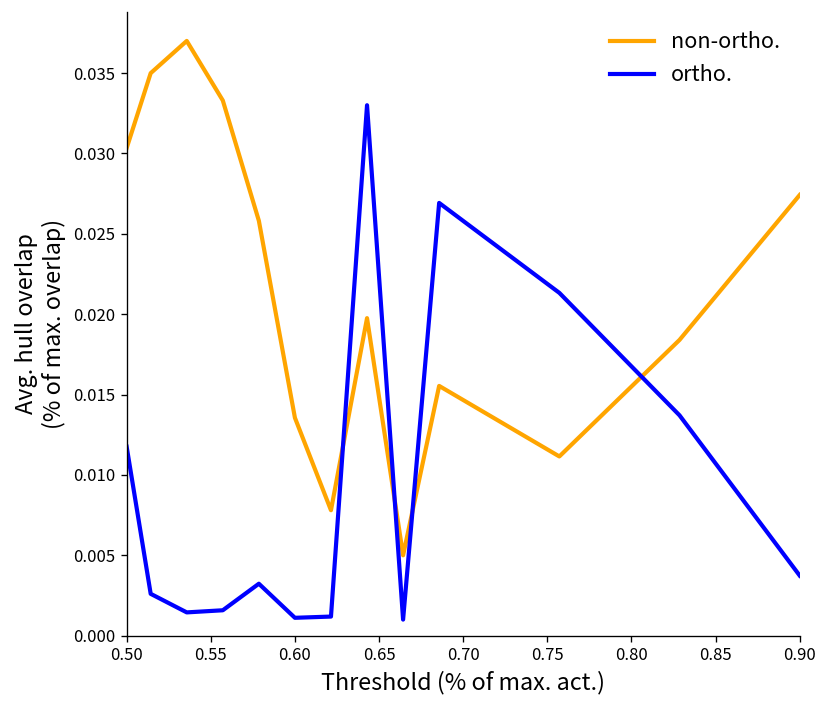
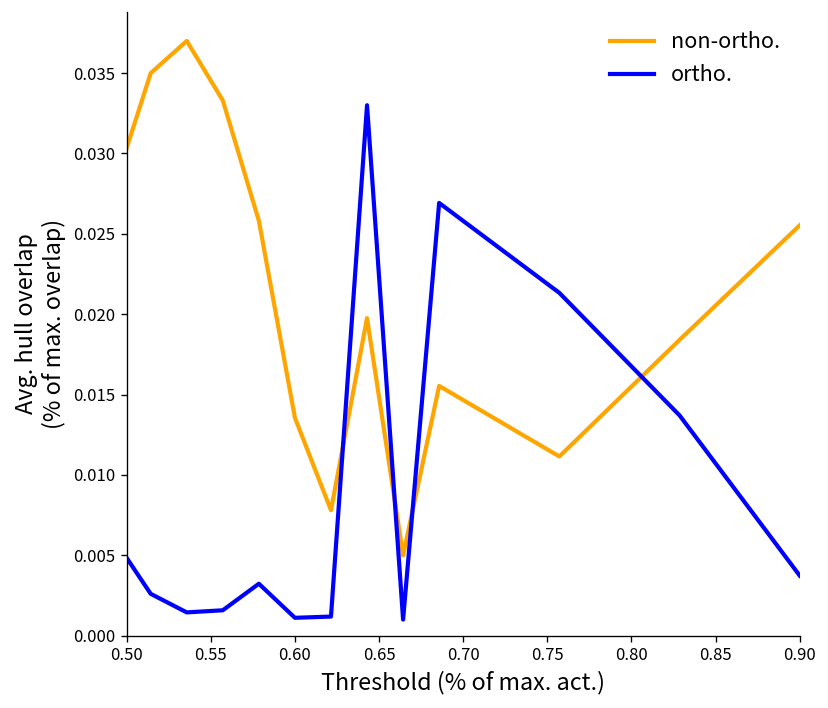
  {
    "non-ortho.": {
      "0.50": 0.0303,
      "0.60": 0.0136,
-     "0.90": 0.0274
+     "0.90": 0.0255
    },
    "ortho.": {
-     "0.50": 0.0118,
+     "0.50": 0.0048,
      "0.60": 0.0011,
      "0.90": 0.0037
    }
  }
